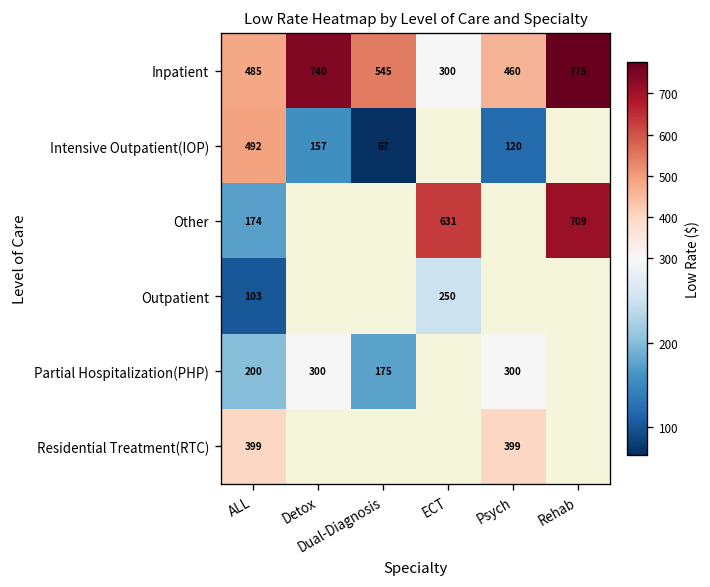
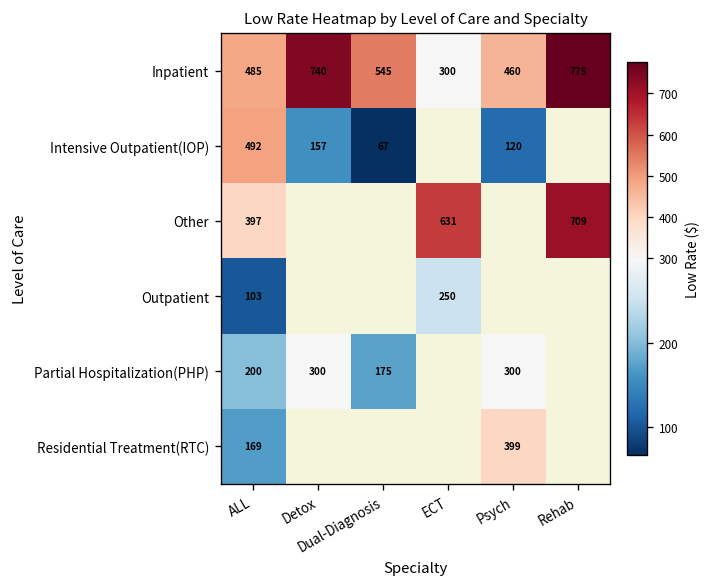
  {
    "Inpatient": {
      "ALL": 485,
      "Detox": 740,
      "Dual-Diagnosis": 545,
      "ECT": 300,
      "Psych": 460,
      "Rehab": 775
    },
    "Intensive Outpatient(IOP)": {
      "ALL": 492,
      "Detox": 157,
      "Dual-Diagnosis": 67,
      "Psych": 120
    },
    "Other": {
-     "ALL": 174,
+     "ALL": 397,
      "ECT": 631,
      "Rehab": 709
    },
    "Outpatient": {
      "ALL": 103,
      "ECT": 250
    },
    "Partial Hospitalization(PHP)": {
      "ALL": 200,
      "Detox": 300,
      "Dual-Diagnosis": 175,
      "Psych": 300
    },
    "Residential Treatment(RTC)": {
-     "ALL": 399,
+     "ALL": 169,
      "Psych": 399
    }
  }
